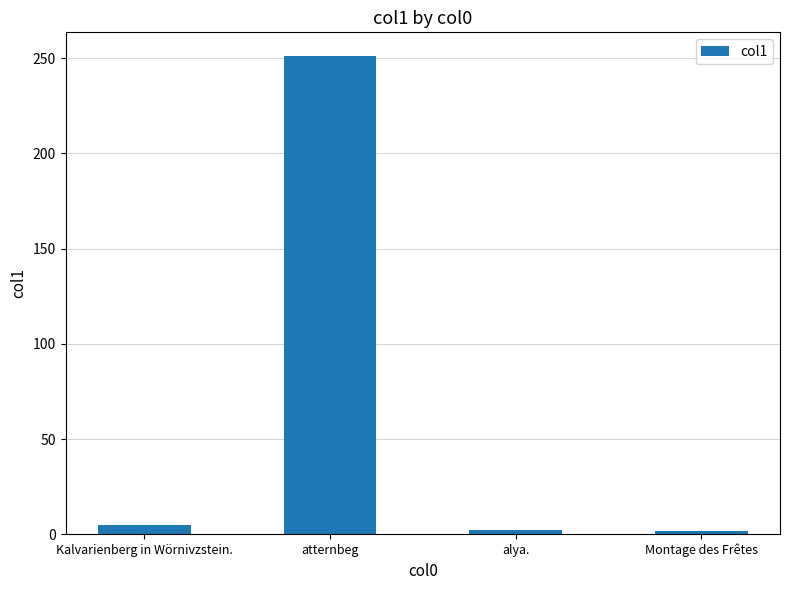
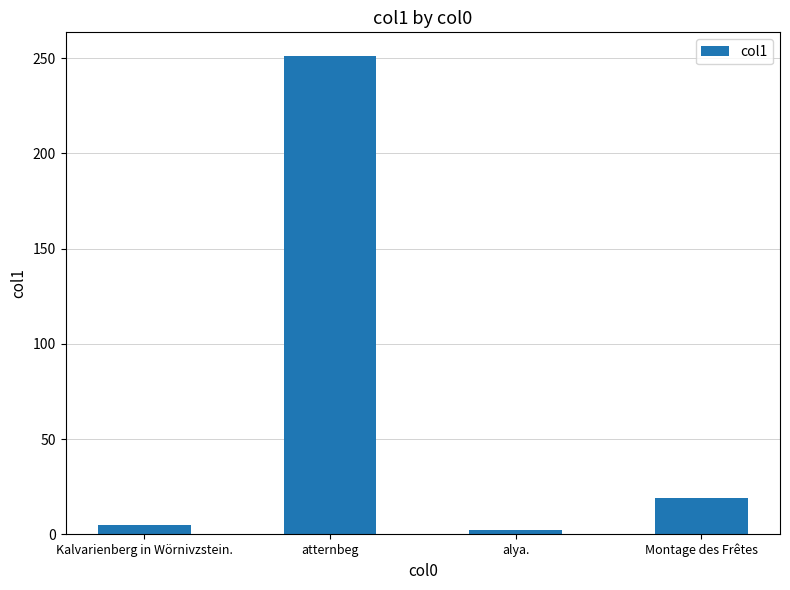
  {
    "Kalvarienberg in Wörnivzstein.": 5,
    "atternbeg": 251,
    "alya.": 2,
-   "Montage des Frêtes": 2
+   "Montage des Frêtes": 19
  }
